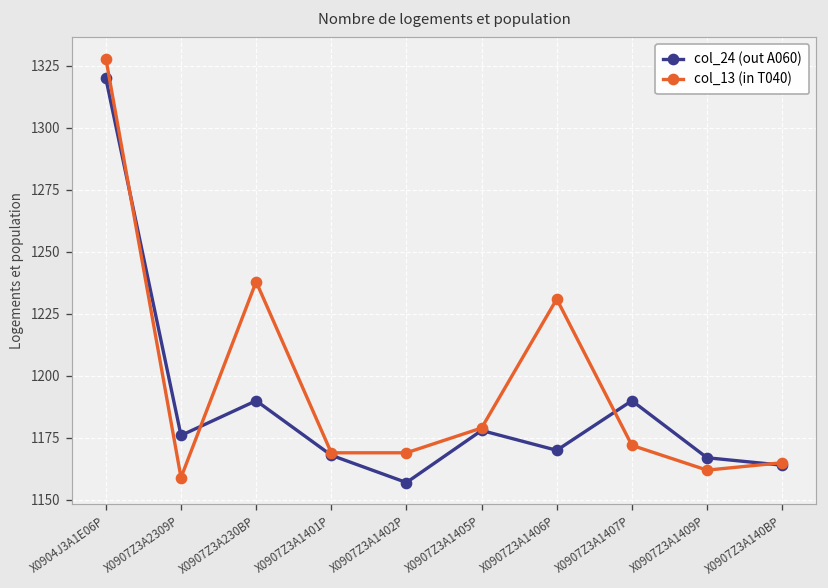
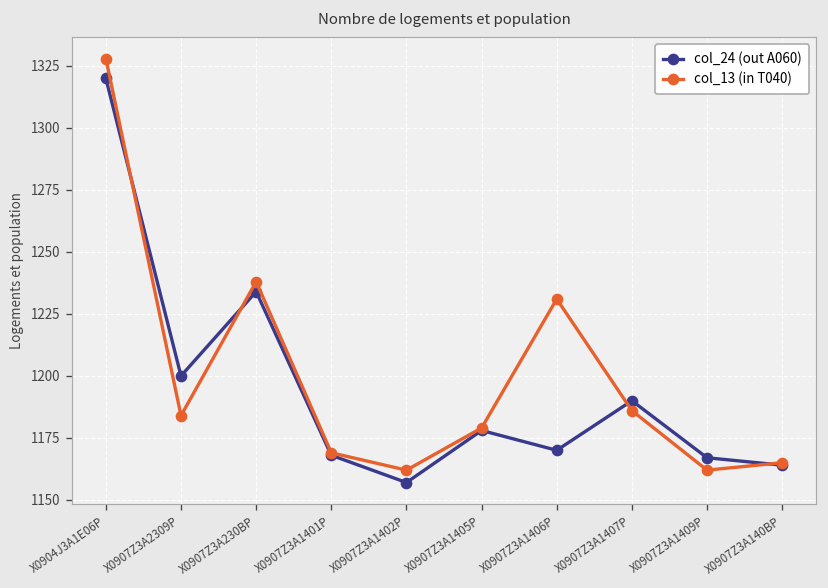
  {
    "col_24 (out A060)": {
      "X0904J3A1E06P": 1320,
-     "X0907Z3A2309P": 1176,
-     "X0907Z3A230BP": 1190,
+     "X0907Z3A2309P": 1200,
+     "X0907Z3A230BP": 1234,
      "X0907Z3A1402P": 1157,
      "X0907Z3A1406P": 1170,
      "X0907Z3A1407P": 1190,
      "X0907Z3A1409P": 1167
    },
    "col_13 (in T040)": {
      "X0904J3A1E06P": 1328,
-     "X0907Z3A2309P": 1159,
+     "X0907Z3A2309P": 1184,
      "X0907Z3A230BP": 1238,
-     "X0907Z3A1402P": 1169,
+     "X0907Z3A1402P": 1162,
      "X0907Z3A1406P": 1231,
-     "X0907Z3A1407P": 1172,
+     "X0907Z3A1407P": 1186,
      "X0907Z3A1409P": 1162
    }
  }
